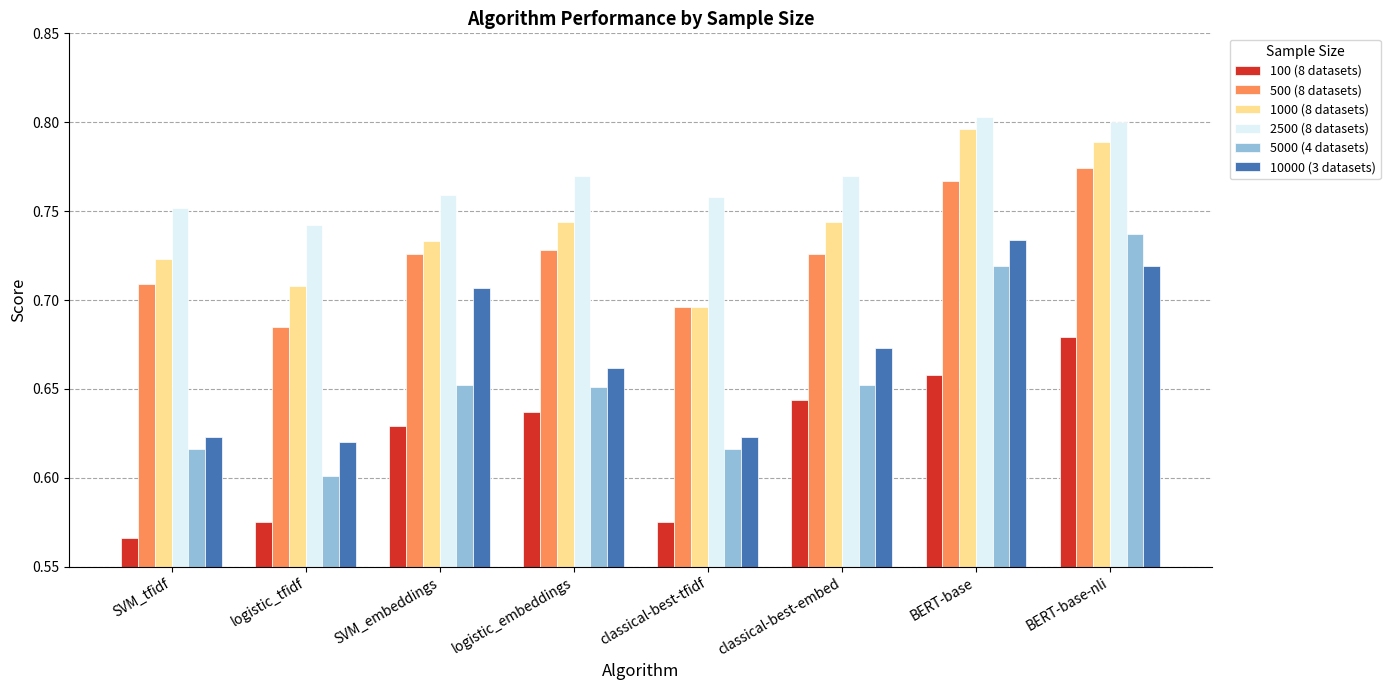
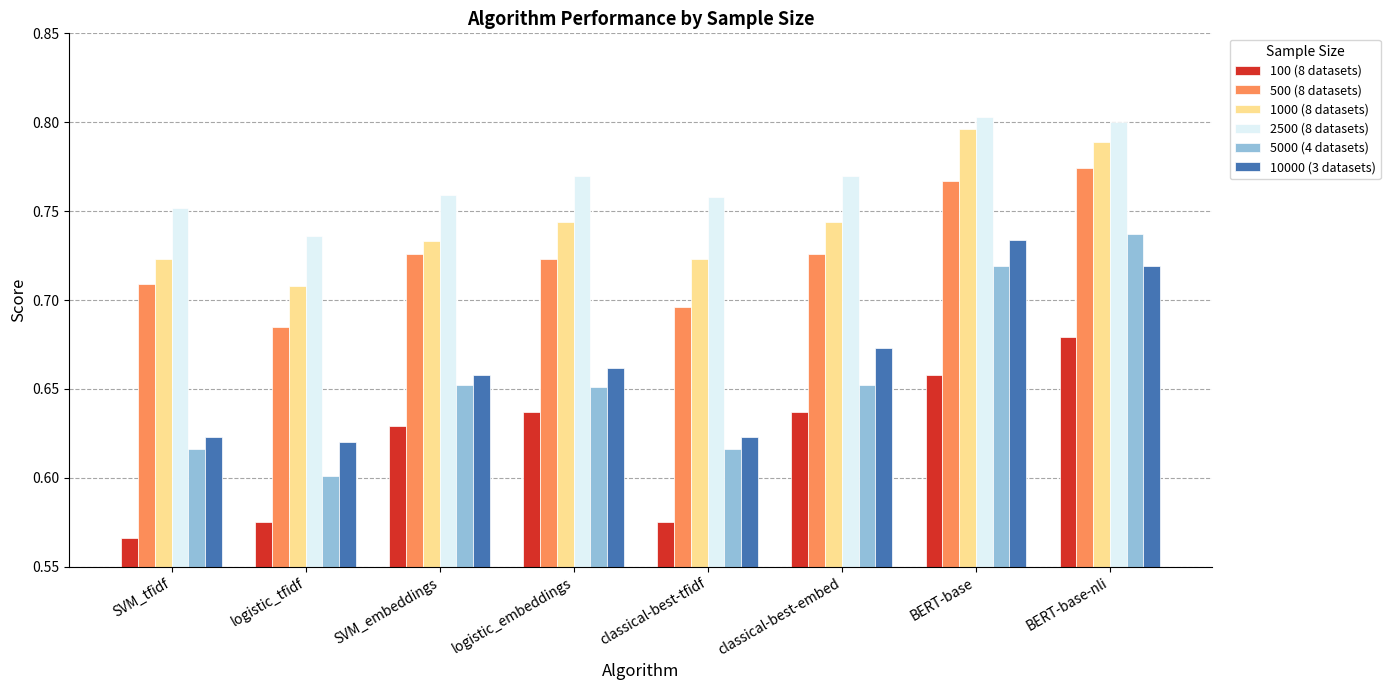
  {
    "100 (8 datasets)": {
      "SVM_tfidf": 0.566,
      "logistic_tfidf": 0.575,
      "SVM_embeddings": 0.629,
      "logistic_embeddings": 0.637,
      "classical-best-tfidf": 0.575,
-     "classical-best-embed": 0.644,
+     "classical-best-embed": 0.637,
      "BERT-base": 0.658,
      "BERT-base-nli": 0.679
    },
    "500 (8 datasets)": {
      "SVM_tfidf": 0.709,
      "logistic_tfidf": 0.685,
      "SVM_embeddings": 0.726,
-     "logistic_embeddings": 0.728,
+     "logistic_embeddings": 0.723,
      "classical-best-tfidf": 0.696,
      "classical-best-embed": 0.726,
      "BERT-base": 0.767,
      "BERT-base-nli": 0.774
    },
    "1000 (8 datasets)": {
      "SVM_tfidf": 0.723,
      "logistic_tfidf": 0.708,
      "SVM_embeddings": 0.733,
      "logistic_embeddings": 0.744,
-     "classical-best-tfidf": 0.696,
+     "classical-best-tfidf": 0.723,
      "classical-best-embed": 0.744,
      "BERT-base": 0.796,
      "BERT-base-nli": 0.789
    },
    "2500 (8 datasets)": {
      "SVM_tfidf": 0.752,
-     "logistic_tfidf": 0.742,
+     "logistic_tfidf": 0.736,
      "SVM_embeddings": 0.759,
      "logistic_embeddings": 0.770,
      "classical-best-tfidf": 0.758,
      "classical-best-embed": 0.770,
      "BERT-base": 0.803,
      "BERT-base-nli": 0.800
    },
    "5000 (4 datasets)": {
      "SVM_tfidf": 0.616,
      "logistic_tfidf": 0.601,
      "SVM_embeddings": 0.652,
      "logistic_embeddings": 0.651,
      "classical-best-tfidf": 0.616,
      "classical-best-embed": 0.652,
      "BERT-base": 0.719,
      "BERT-base-nli": 0.737
    },
    "10000 (3 datasets)": {
      "SVM_tfidf": 0.623,
      "logistic_tfidf": 0.620,
-     "SVM_embeddings": 0.707,
+     "SVM_embeddings": 0.658,
      "logistic_embeddings": 0.662,
      "classical-best-tfidf": 0.623,
      "classical-best-embed": 0.673,
      "BERT-base": 0.734,
      "BERT-base-nli": 0.719
    }
  }
